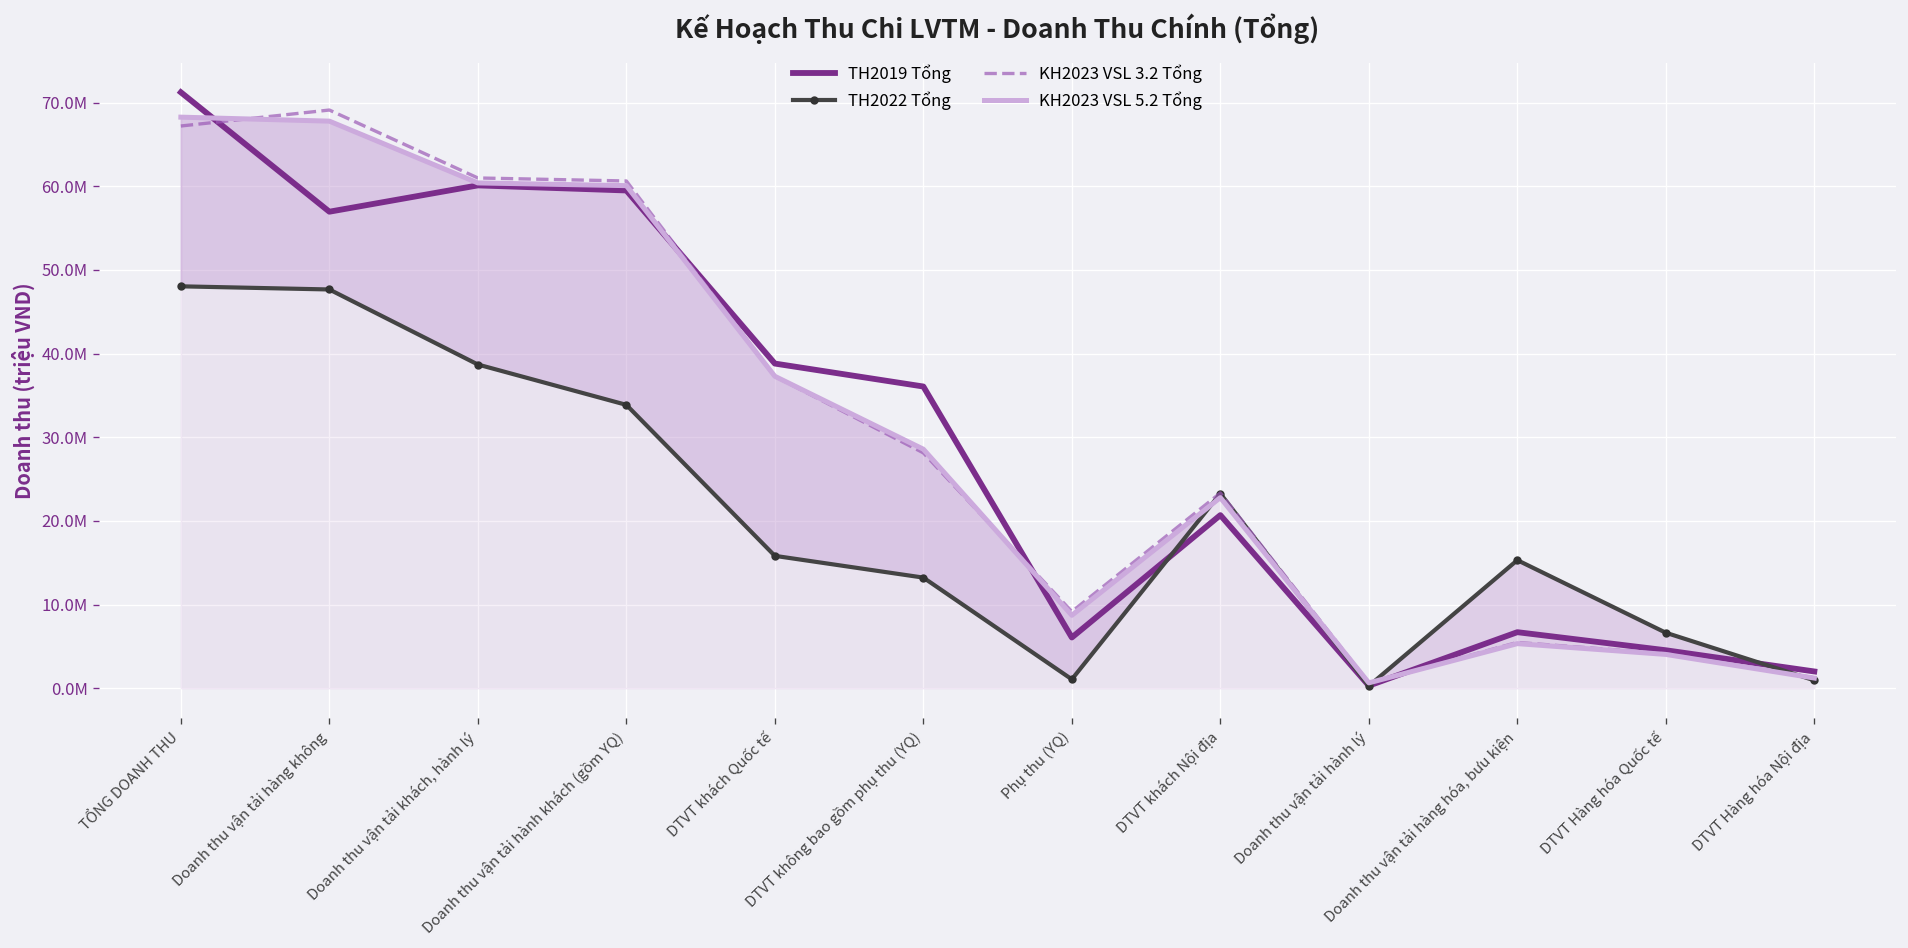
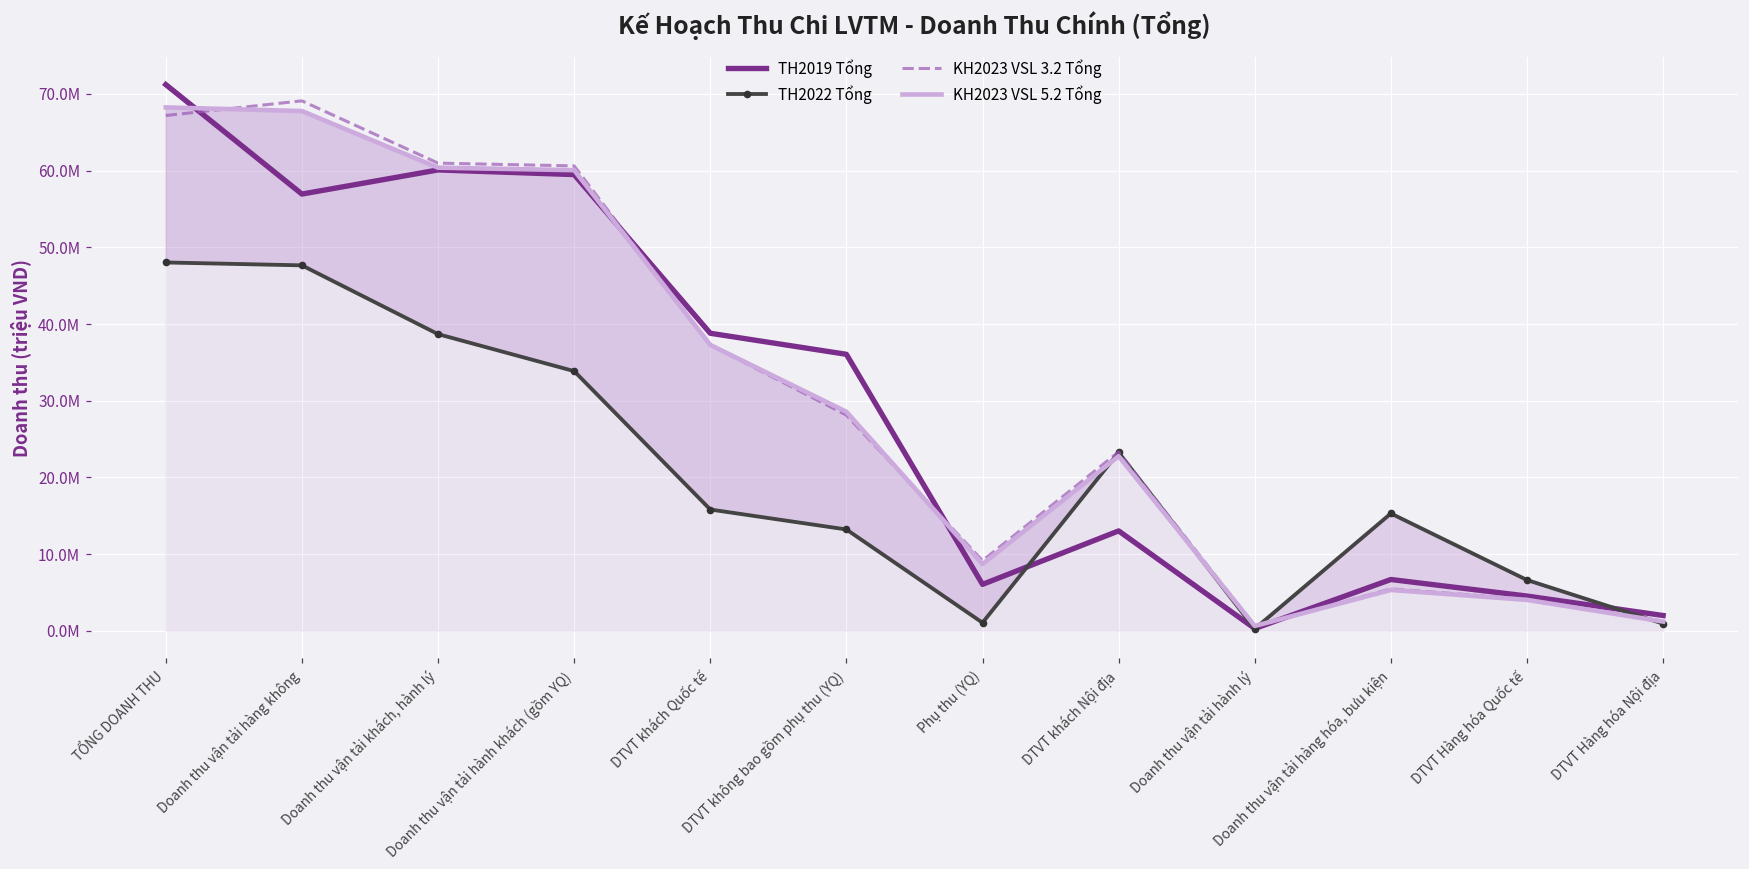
  {
    "TH2019 Tổng": {
      "TỔNG DOANH THU": 71000000,
      "Doanh thu vận tải hàng không": 57000000,
      "Doanh thu vận tải hành khách (gồm YQ)": 59000000,
      "DTVT khách Quốc tế": 39000000,
      "DTVT không bao gồm phụ thu (YQ)": 36000000,
      "Phụ thu (YQ)": 6000000,
-     "DTVT khách Nội địa": 21000000,
+     "DTVT khách Nội địa": 13000000,
      "Doanh thu vận tải hàng hóa, bưu kiện": 7000000,
      "DTVT Hàng hóa Quốc tế": 5000000,
      "DTVT Hàng hóa Nội địa": 2000000
    },
    "TH2022 Tổng": {
      "TỔNG DOANH THU": 48000000,
      "Doanh thu vận tải hàng không": 48000000,
      "Doanh thu vận tải khách, hành lý": 39000000,
      "Doanh thu vận tải hành khách (gồm YQ)": 34000000,
      "DTVT khách Quốc tế": 16000000,
      "DTVT không bao gồm phụ thu (YQ)": 13000000,
      "Phụ thu (YQ)": 1000000
    },
    "KH2023 VSL 3.2 Tổng": {
      "TỔNG DOANH THU": 67000000,
      "Doanh thu vận tải hàng không": 69000000,
      "Doanh thu vận tải khách, hành lý": 61000000,
      "Doanh thu vận tải hành khách (gồm YQ)": 61000000,
      "DTVT không bao gồm phụ thu (YQ)": 28000000,
      "Phụ thu (YQ)": 9000000
    }
  }
